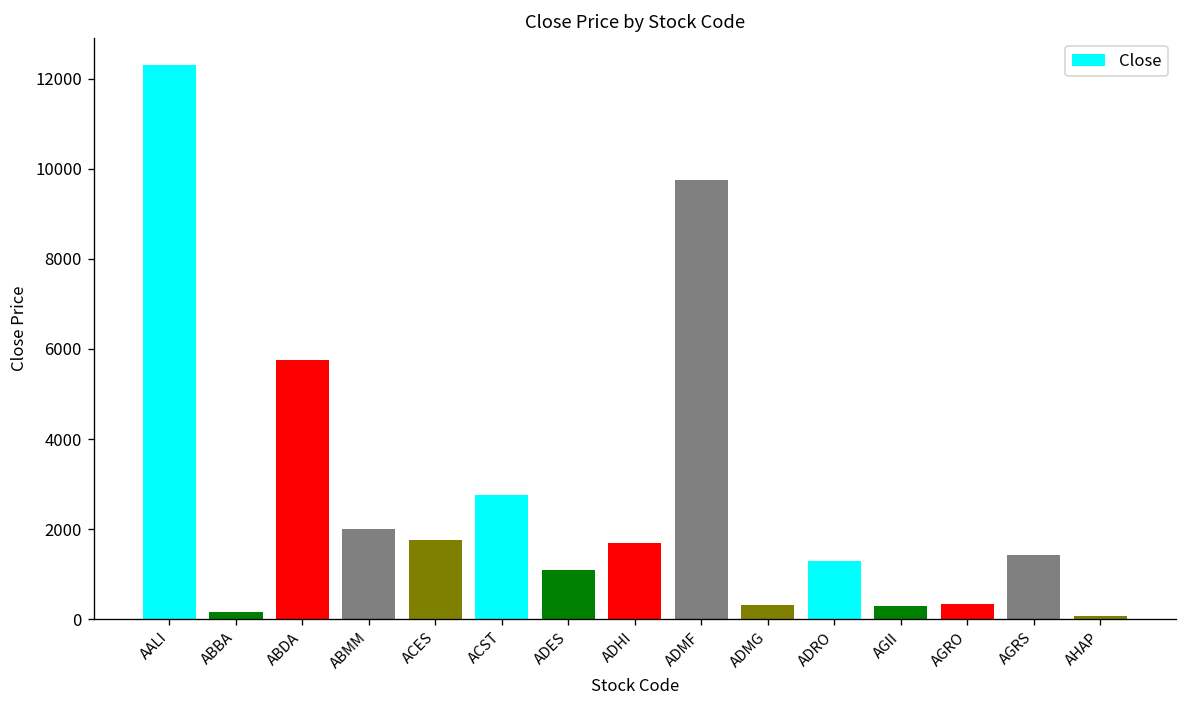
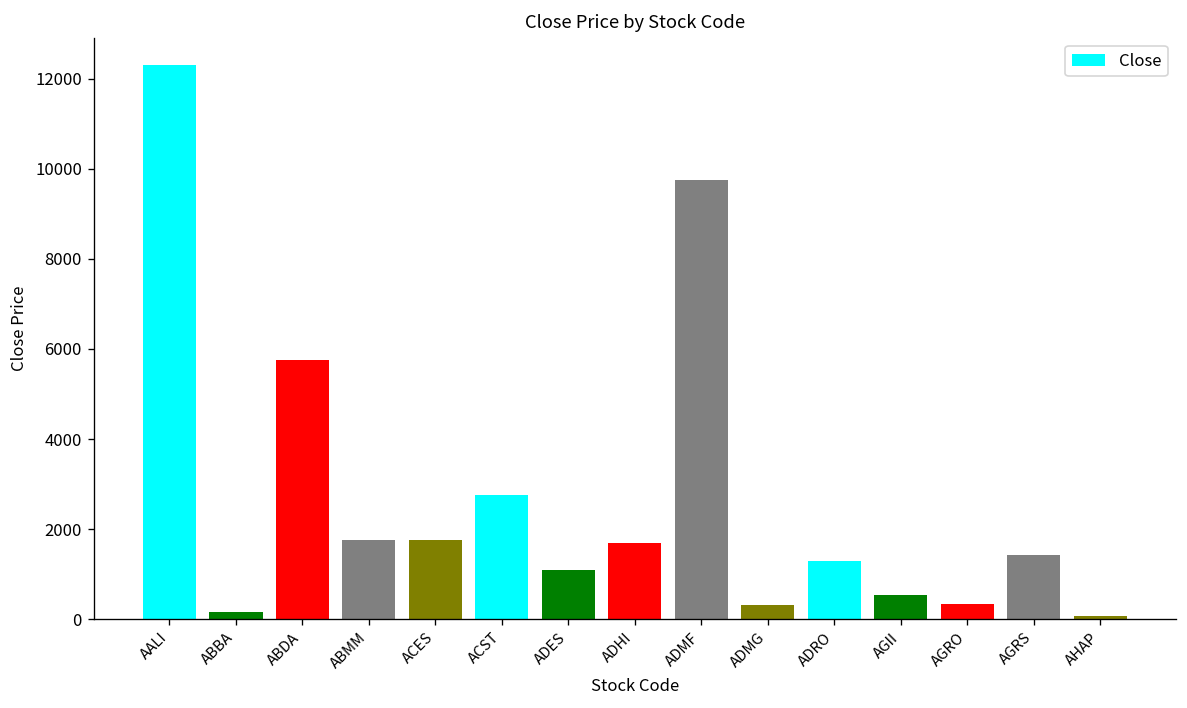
  {
    "AALI": 12300,
    "ABBA": 200,
    "ABDA": 5800,
-   "ABMM": 2000,
+   "ABMM": 1800,
    "ACES": 1800,
    "ACST": 2800,
    "ADES": 1100,
    "ADHI": 1700,
    "ADMF": 9800,
    "ADMG": 300,
    "ADRO": 1300,
-   "AGII": 300,
+   "AGII": 500,
    "AGRO": 300,
    "AGRS": 1400
  }
